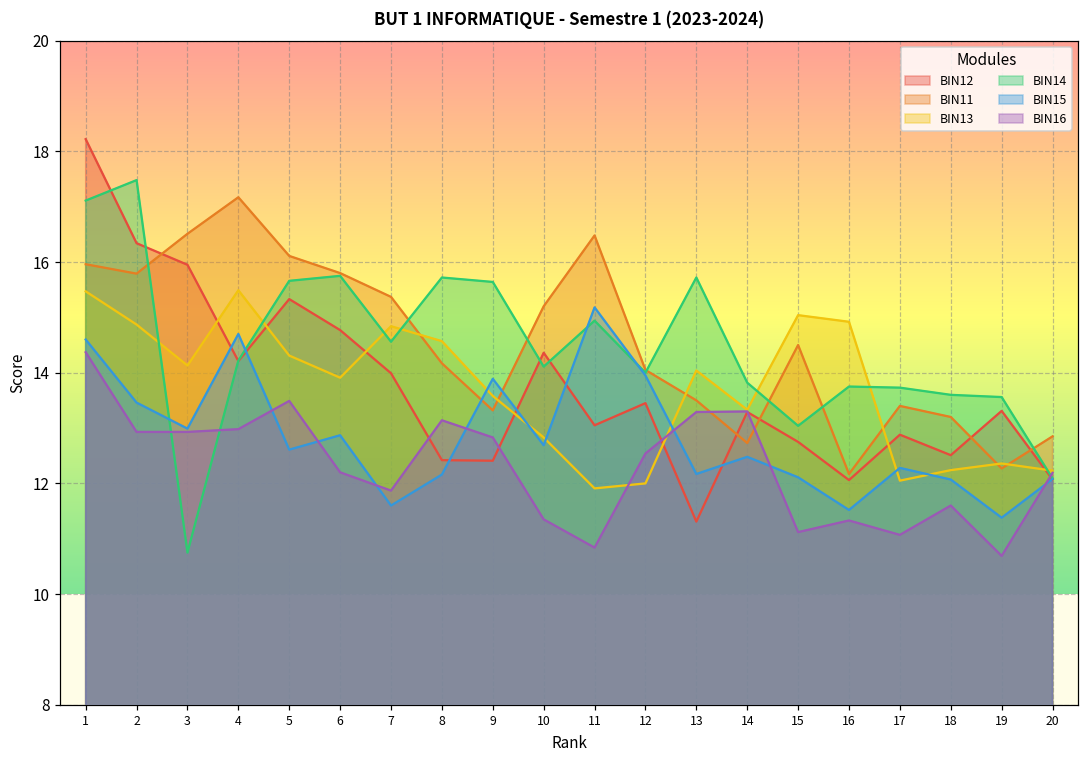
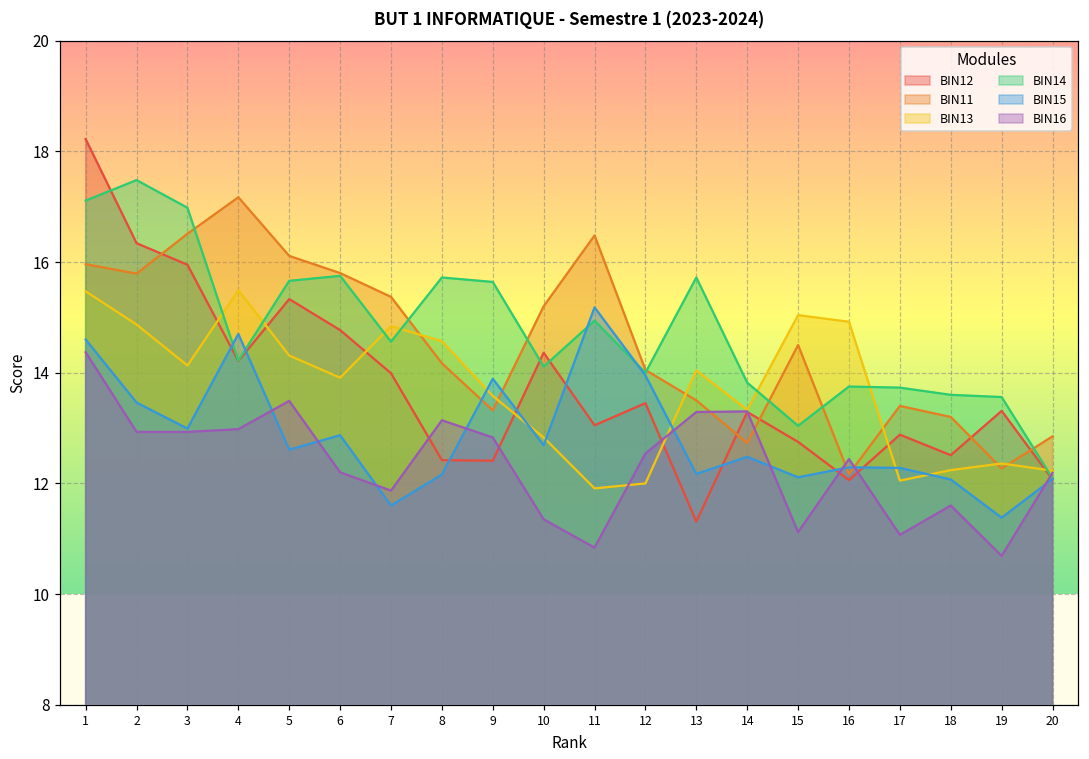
  {
    "BIN14": {
      "1": 17.1,
      "2": 17.5,
-     "3": 10.8,
+     "3": 17.0,
      "5": 15.7,
      "7": 14.6,
      "8": 15.7,
      "9": 15.6,
      "10": 14.1,
      "11": 14.9,
      "13": 15.7,
      "14": 13.8,
      "15": 13.0,
      "16": 13.8,
      "17": 13.7,
      "18": 13.6,
      "19": 13.6
    },
    "BIN15": {
      "1": 14.6,
      "2": 13.5,
      "3": 13.0,
      "4": 14.7,
      "5": 12.6,
      "6": 12.9,
      "7": 11.6,
      "8": 12.2,
      "9": 13.9,
      "10": 12.7,
      "11": 15.2,
      "12": 14.0,
      "13": 12.2,
      "14": 12.5,
      "15": 12.1,
-     "16": 11.5,
+     "16": 12.3,
      "17": 12.3,
      "18": 12.1,
      "19": 11.4
    },
    "BIN16": {
      "1": 14.4,
      "2": 12.9,
      "3": 12.9,
      "4": 13.0,
      "5": 13.5,
      "6": 12.2,
      "7": 11.9,
      "8": 13.1,
      "9": 12.8,
      "10": 11.4,
      "11": 10.8,
      "12": 12.5,
      "13": 13.3,
      "15": 11.1,
-     "16": 11.3,
+     "16": 12.4,
      "17": 11.1,
      "18": 11.6,
      "19": 10.7
    }
  }
